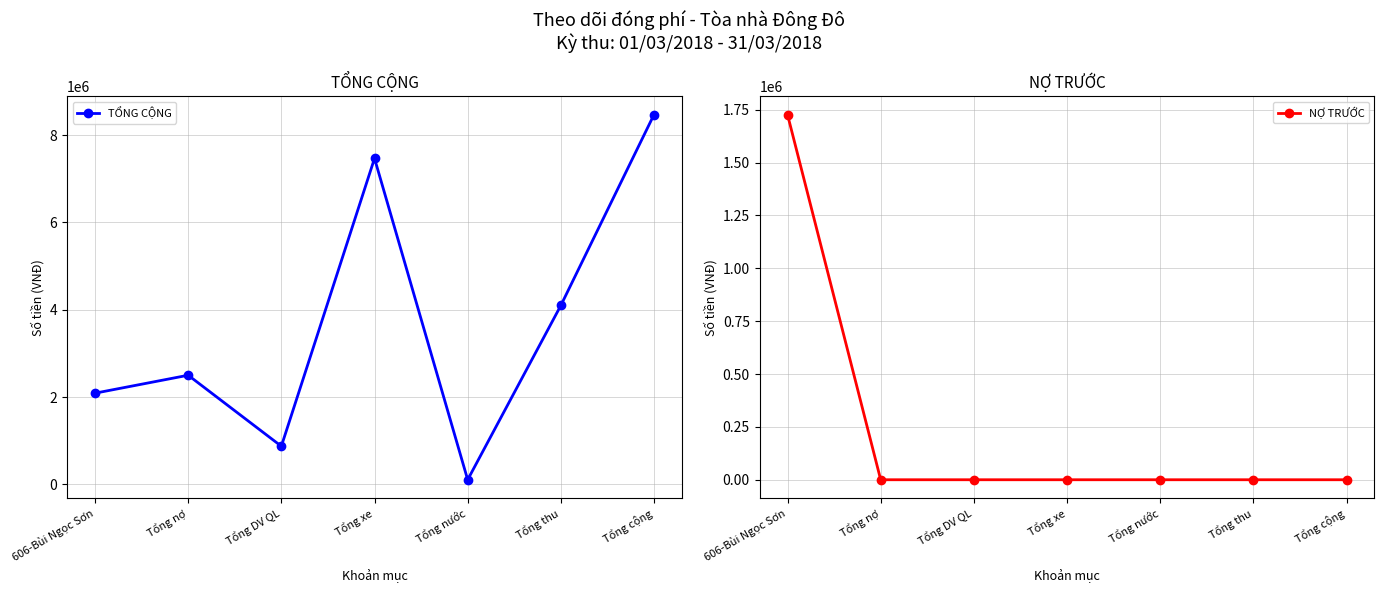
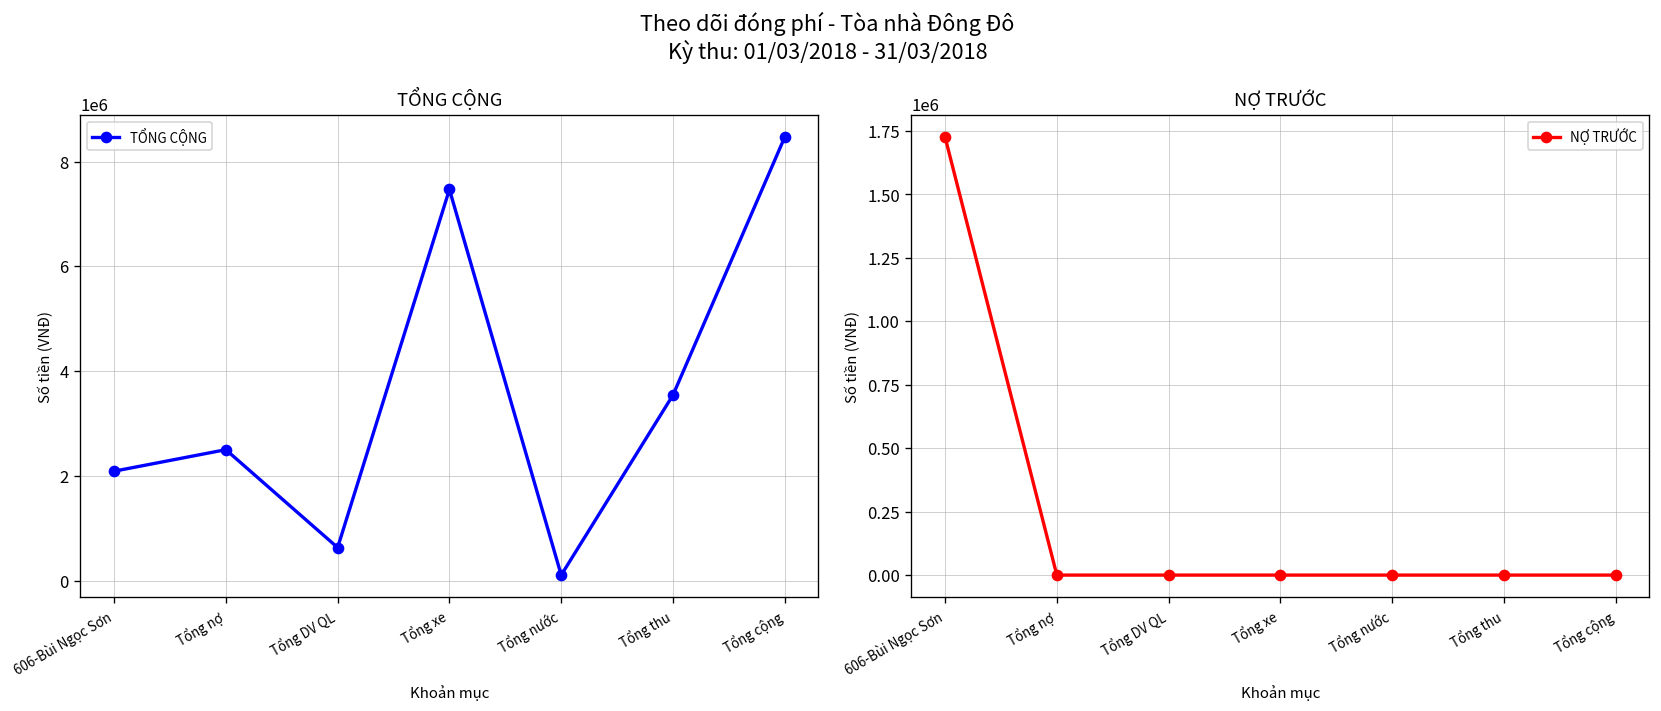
  {
    "TỔNG CỘNG": {
      "606-Bùi Ngọc Sơn": 2100000,
      "Tổng nợ": 2500000,
-     "Tổng DV QL": 900000,
+     "Tổng DV QL": 600000,
      "Tổng xe": 7500000,
      "Tổng nước": 100000,
-     "Tổng thu": 4100000,
+     "Tổng thu": 3500000,
      "Tổng cộng": 8500000
    },
    "NỢ TRƯỚC": {
      "606-Bùi Ngọc Sơn": 1730000,
      "Tổng nợ": 0,
      "Tổng DV QL": 0,
      "Tổng xe": 0,
      "Tổng nước": 0,
      "Tổng thu": 0,
      "Tổng cộng": 0
    }
  }
